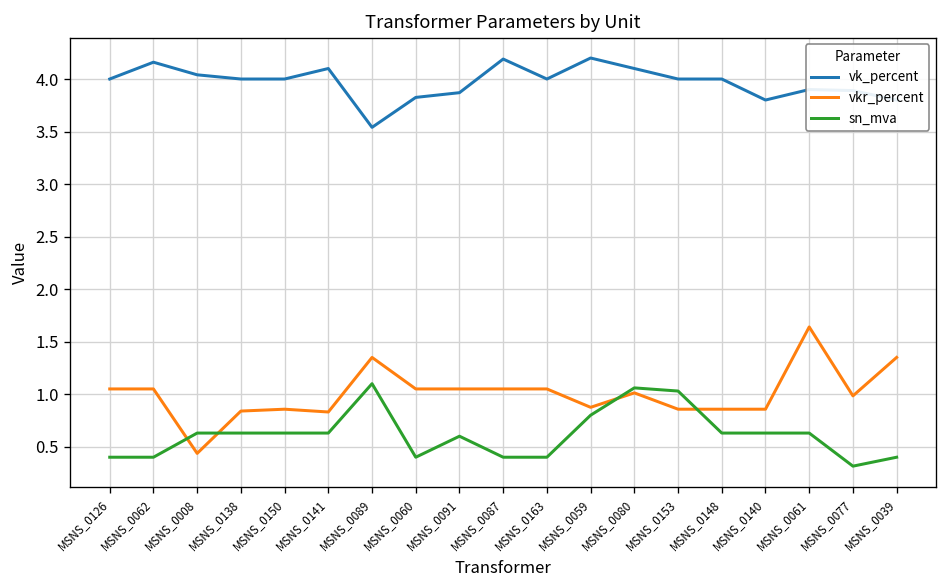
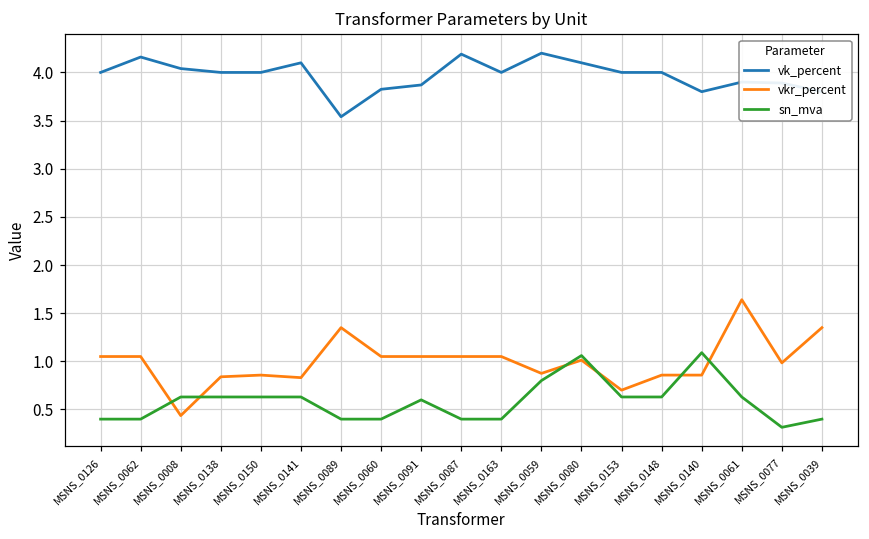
  {
    "vk_percent": {
      "MSNS_0126": 4.0,
      "MSNS_0062": 4.2,
      "MSNS_0008": 4.0,
      "MSNS_0138": 4.0,
      "MSNS_0150": 4.0,
      "MSNS_0141": 4.1,
      "MSNS_0089": 3.5,
      "MSNS_0060": 3.8,
      "MSNS_0091": 3.9,
      "MSNS_0087": 4.2,
      "MSNS_0163": 4.0,
      "MSNS_0059": 4.2,
      "MSNS_0080": 4.1,
      "MSNS_0153": 4.0,
      "MSNS_0148": 4.0,
      "MSNS_0140": 3.8
    },
    "vkr_percent": {
      "MSNS_0126": 1.1,
      "MSNS_0062": 1.1,
      "MSNS_0008": 0.4,
      "MSNS_0138": 0.8,
      "MSNS_0150": 0.9,
      "MSNS_0141": 0.8,
      "MSNS_0089": 1.4,
      "MSNS_0060": 1.1,
      "MSNS_0091": 1.1,
      "MSNS_0087": 1.1,
      "MSNS_0163": 1.1,
      "MSNS_0059": 0.9,
      "MSNS_0080": 1.0,
-     "MSNS_0153": 0.9,
+     "MSNS_0153": 0.7,
      "MSNS_0148": 0.9,
      "MSNS_0140": 0.9,
      "MSNS_0061": 1.6,
      "MSNS_0077": 1.0,
      "MSNS_0039": 1.4
    },
    "sn_mva": {
      "MSNS_0126": 0.4,
      "MSNS_0062": 0.4,
      "MSNS_0008": 0.6,
      "MSNS_0138": 0.6,
      "MSNS_0150": 0.6,
      "MSNS_0141": 0.6,
-     "MSNS_0089": 1.1,
+     "MSNS_0089": 0.4,
      "MSNS_0060": 0.4,
      "MSNS_0091": 0.6,
      "MSNS_0087": 0.4,
      "MSNS_0163": 0.4,
      "MSNS_0059": 0.8,
      "MSNS_0080": 1.1,
-     "MSNS_0153": 1.0,
+     "MSNS_0153": 0.6,
      "MSNS_0148": 0.6,
-     "MSNS_0140": 0.6,
+     "MSNS_0140": 1.1,
      "MSNS_0061": 0.6,
      "MSNS_0077": 0.3,
      "MSNS_0039": 0.4
    }
  }
